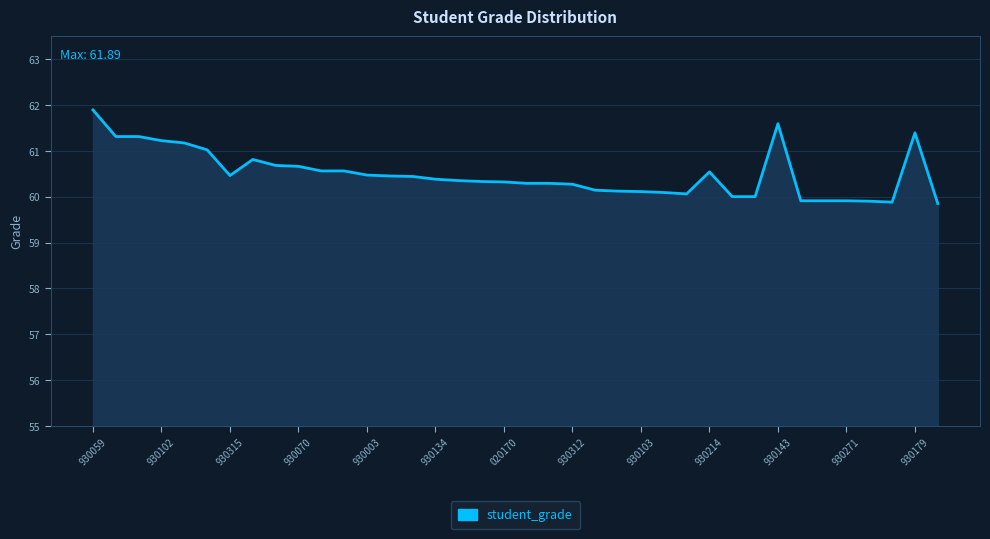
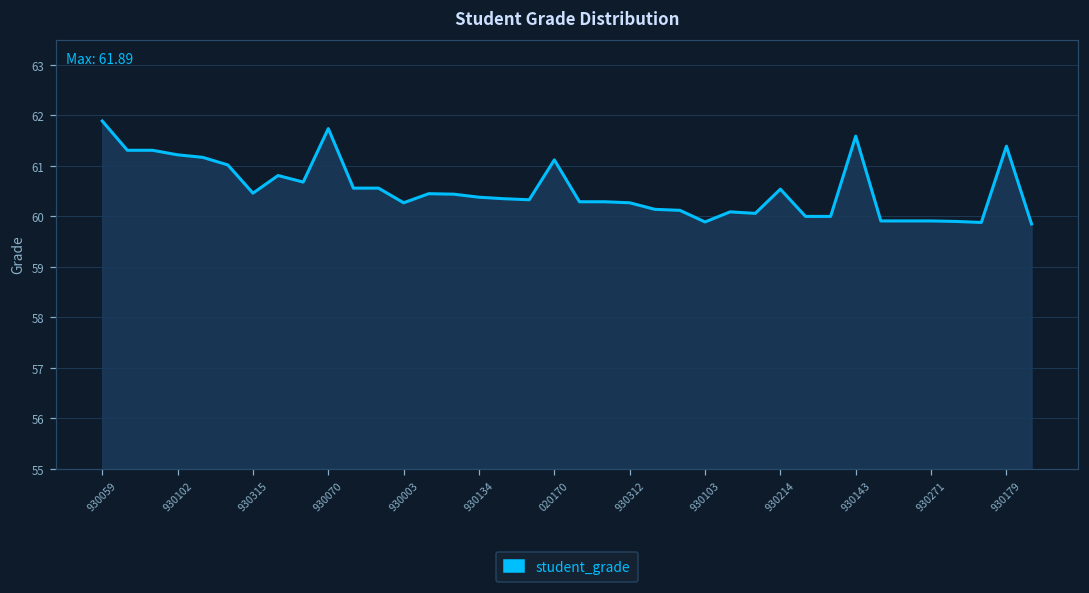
  {
    "930059": 61.9,
    "930102": 61.2,
    "930315": 60.5,
-   "930070": 60.7,
-   "930003": 60.5,
+   "930070": 61.7,
+   "930003": 60.3,
    "930134": 60.4,
-   "020170": 60.3,
+   "020170": 61.1,
    "930312": 60.3,
-   "930103": 60.1,
+   "930103": 59.9,
    "930214": 60.5,
    "930143": 61.6,
    "930271": 59.9,
    "930179": 61.4
  }
